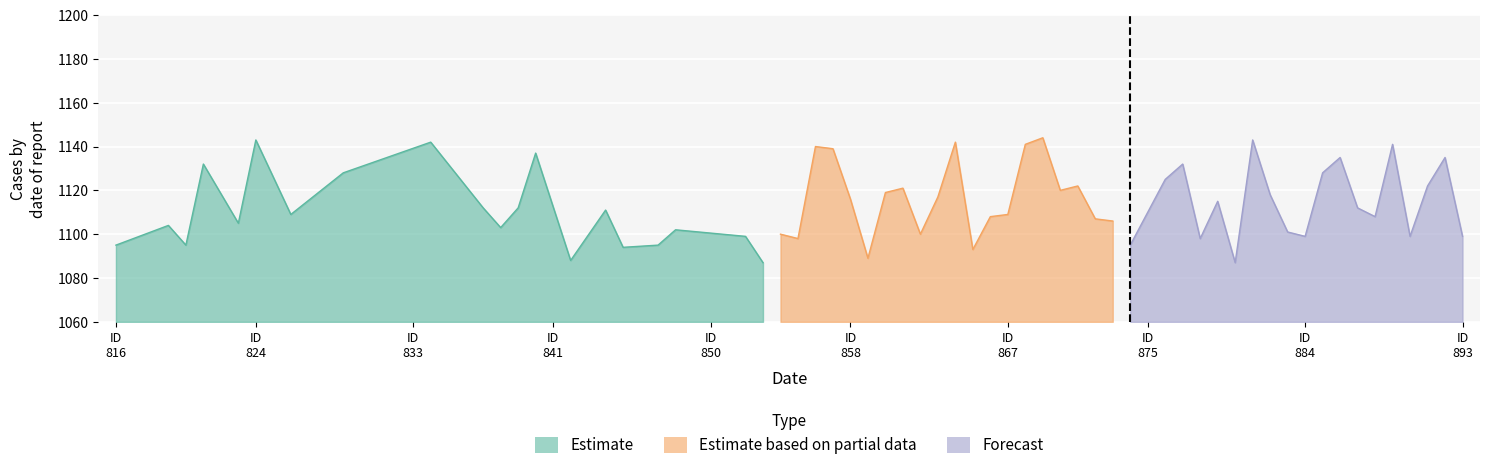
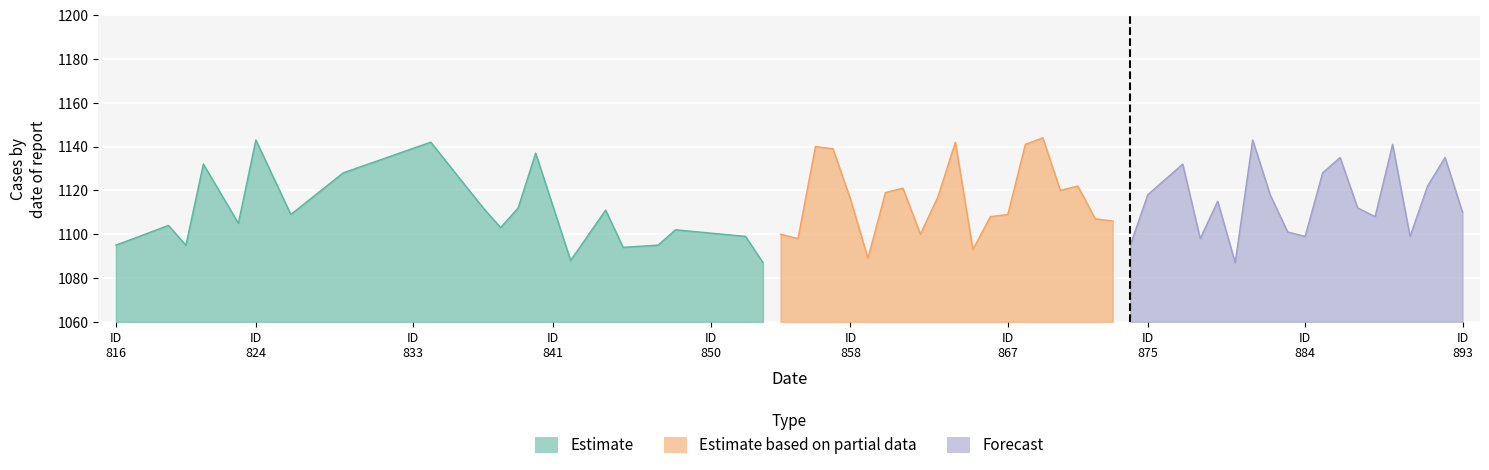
  {
    "Estimate": {
      "ID 816": 1095,
      "ID 824": 1143
    },
    "Estimate based on partial data": {
      "ID 858": 1116,
      "ID 867": 1109
    },
    "Forecast": {
-     "ID 875": 1110,
+     "ID 875": 1118,
      "ID 884": 1099,
-     "ID 893": 1099
+     "ID 893": 1110
    }
  }
